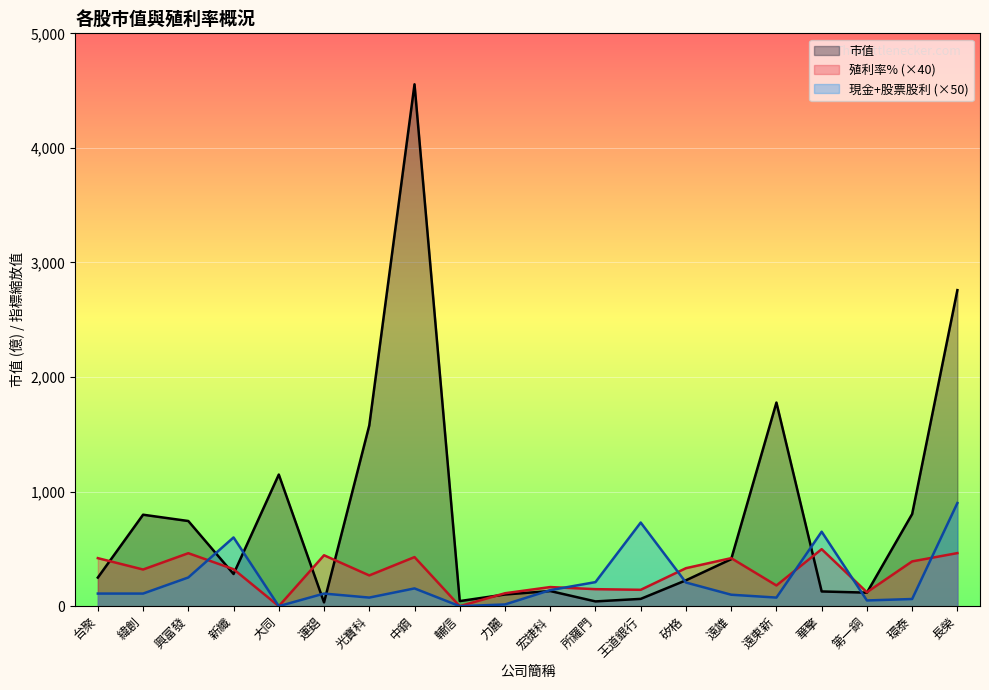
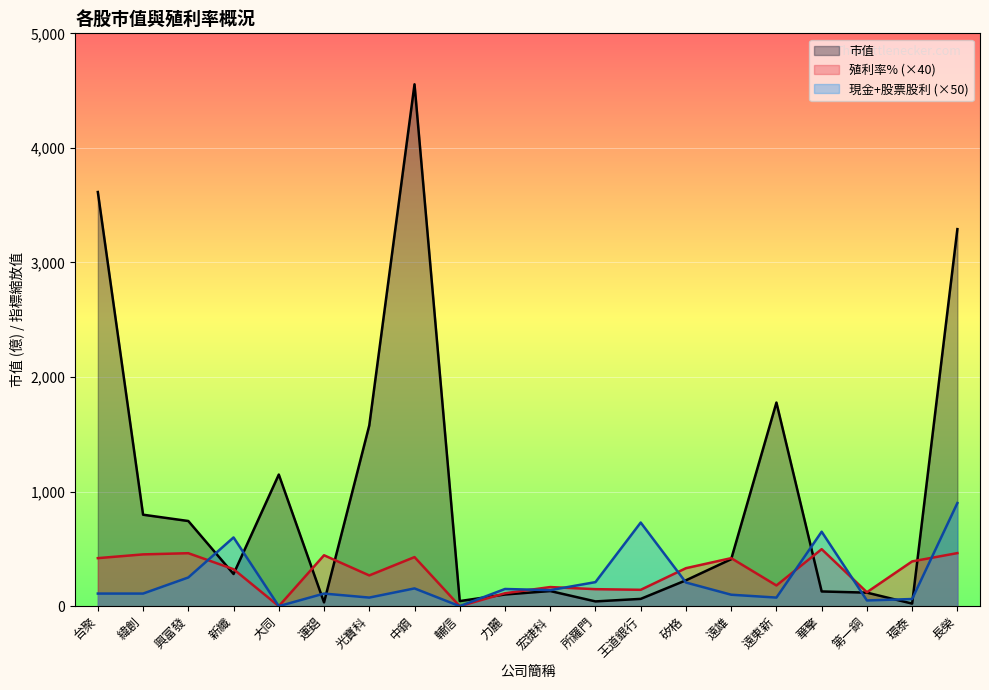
  {
    "市值": {
-     "台聚": "250",
+     "台聚": "3,610",
      "緯創": "800",
      "興富發": "740",
      "新纖": "280",
      "大同": "1,150",
      "運錩": "30",
      "光寶科": "1,580",
      "中鋼": "4,560",
      "輔信": "40",
      "所羅門": "40",
      "王道銀行": "60",
      "遠東新": "1,780",
      "華擎": "130",
-     "環泰": "800",
-     "長榮": "2,760"
+     "環泰": "20",
+     "長榮": "3,290"
    },
    "殖利率% (×40)": {
      "台聚": "420",
-     "緯創": "320",
+     "緯創": "450",
      "興富發": "460",
      "新纖": "320",
      "運錩": "440",
      "光寶科": "270",
      "中鋼": "430",
      "宏捷科": "170",
      "所羅門": "150",
      "王道銀行": "140",
      "矽格": "330",
      "遠東新": "180",
      "華擎": "500",
      "環泰": "390",
      "長榮": "460"
    },
    "現金+股票股利 (×50)": {
      "台聚": "110",
      "緯創": "110",
      "興富發": "250",
      "新纖": "600",
      "運錩": "110",
      "光寶科": "80",
      "中鋼": "160",
-     "力麗": "20",
+     "力麗": "150",
      "所羅門": "210",
      "王道銀行": "730",
      "遠雄": "100",
      "遠東新": "80",
      "華擎": "650",
      "第一銅": "50",
      "環泰": "60",
      "長榮": "900"
    }
  }
